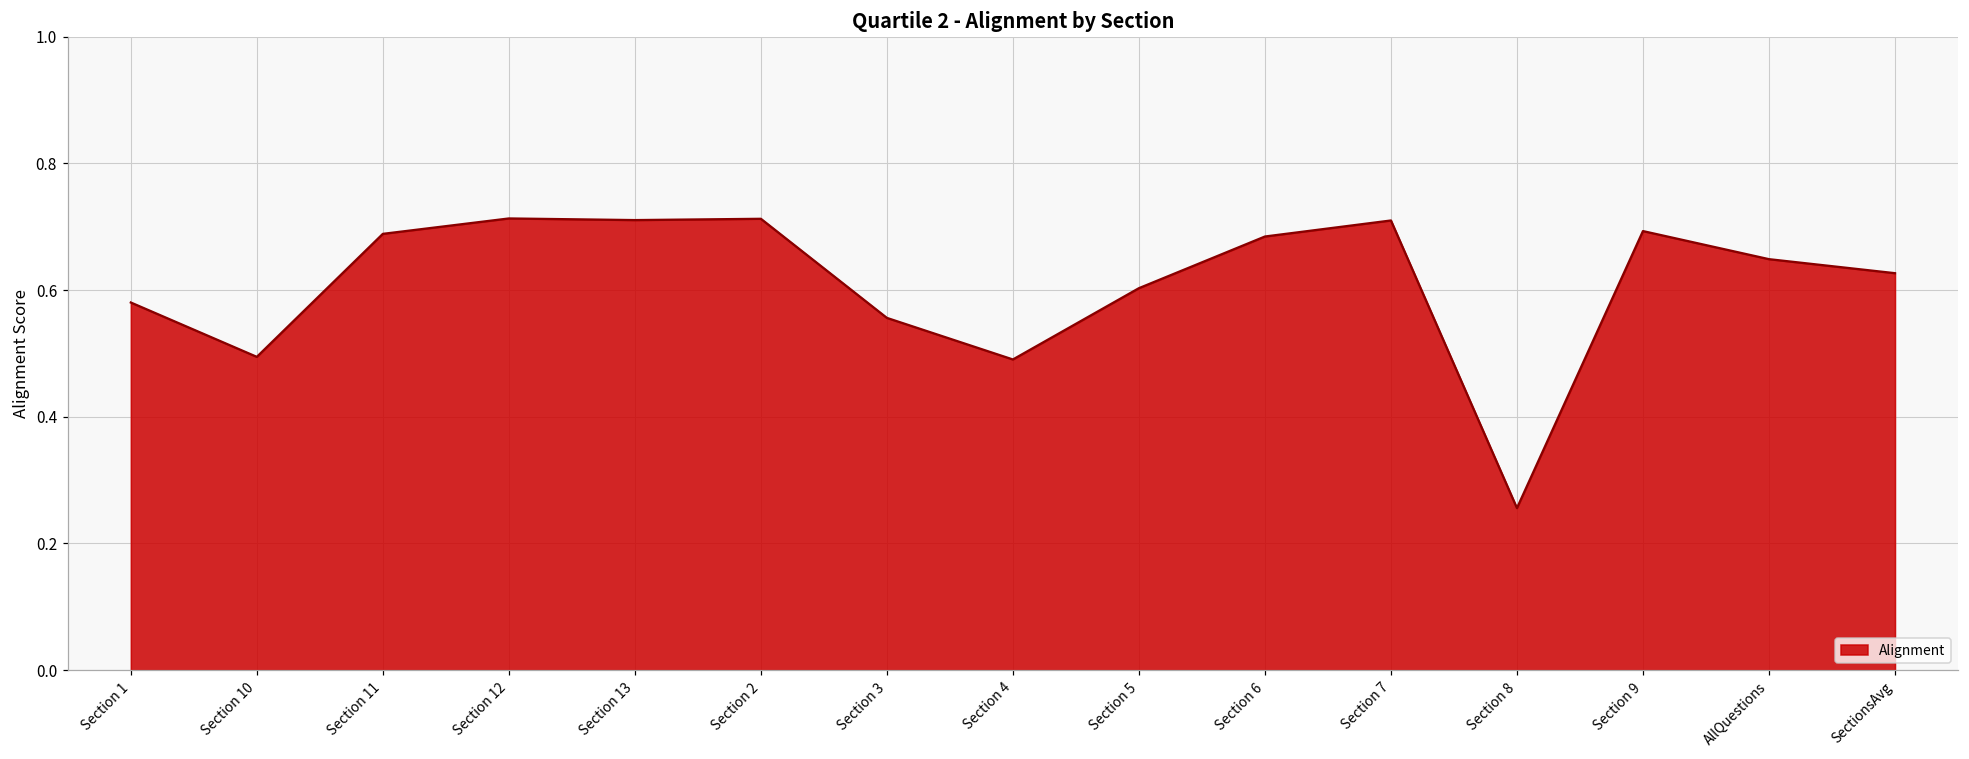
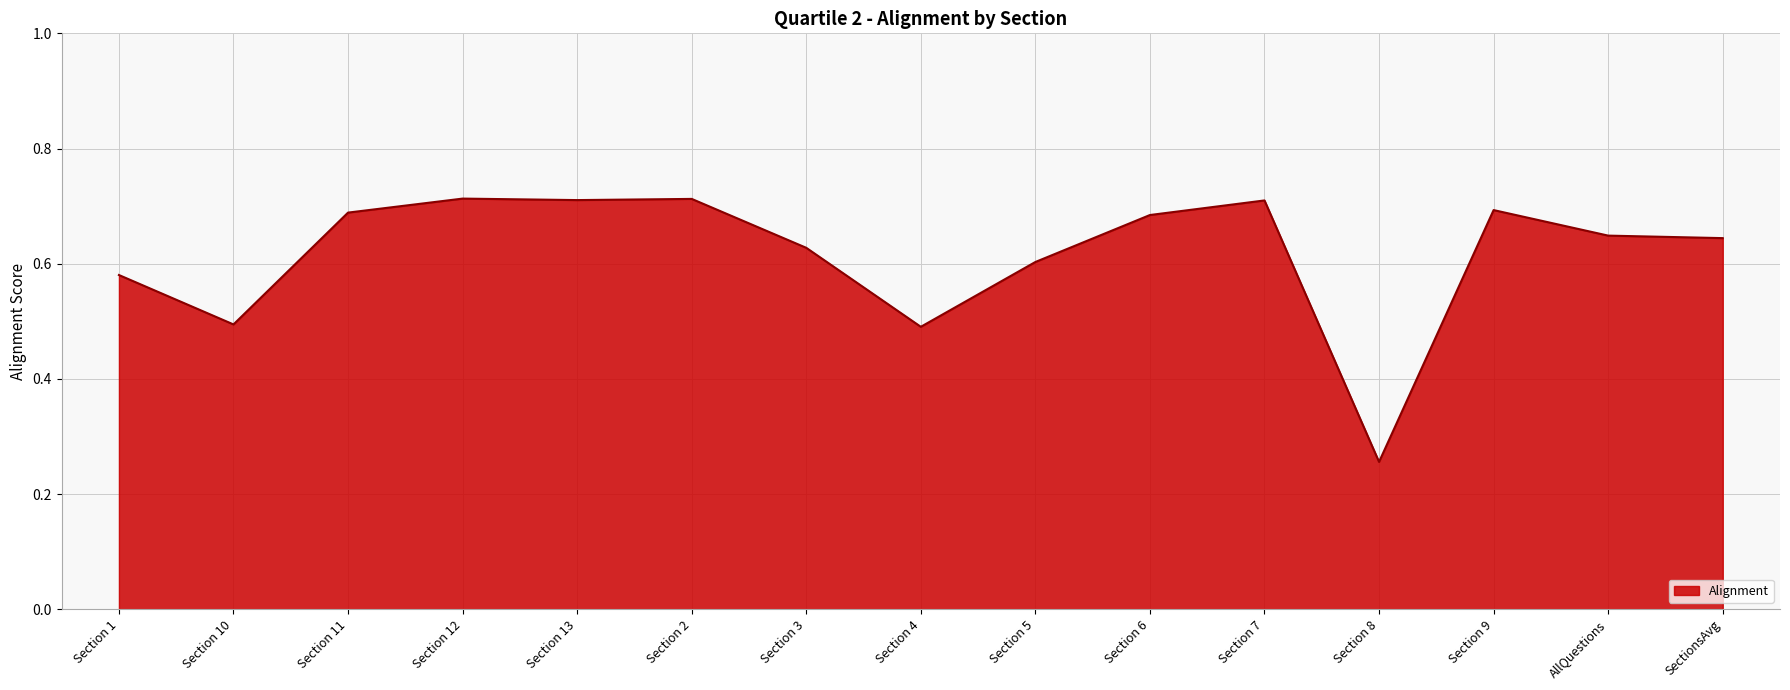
  {
    "Section 1": 0.58,
    "Section 10": 0.49,
    "Section 11": 0.69,
    "Section 12": 0.71,
    "Section 13": 0.71,
    "Section 2": 0.71,
-   "Section 3": 0.56,
+   "Section 3": 0.63,
    "Section 4": 0.49,
    "Section 5": 0.60,
    "Section 6": 0.68,
    "Section 7": 0.71,
    "Section 8": 0.26,
    "Section 9": 0.69,
    "AllQuestions": 0.65,
-   "SectionsAvg": 0.63
+   "SectionsAvg": 0.64
  }
